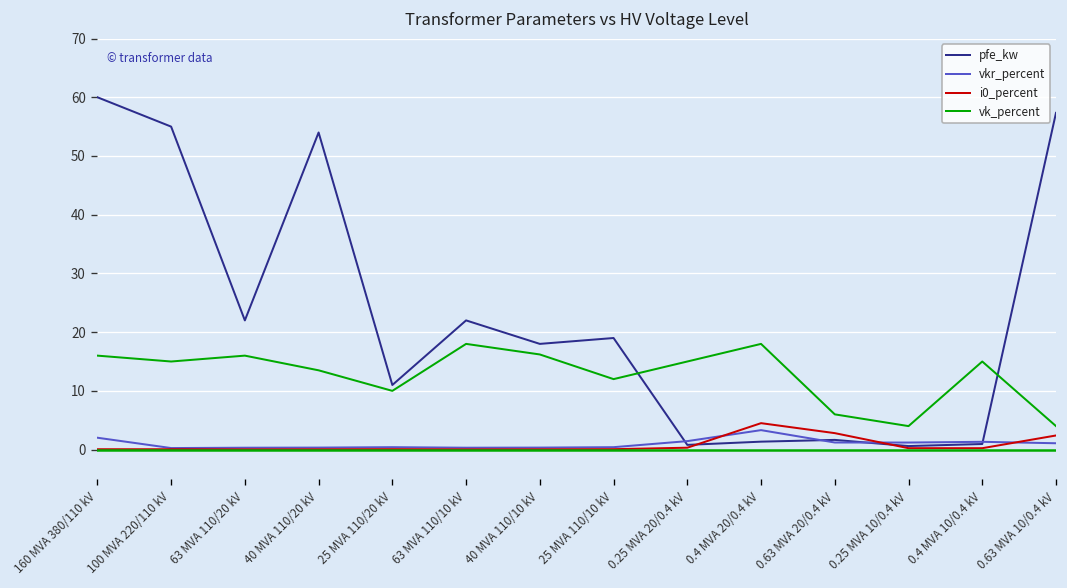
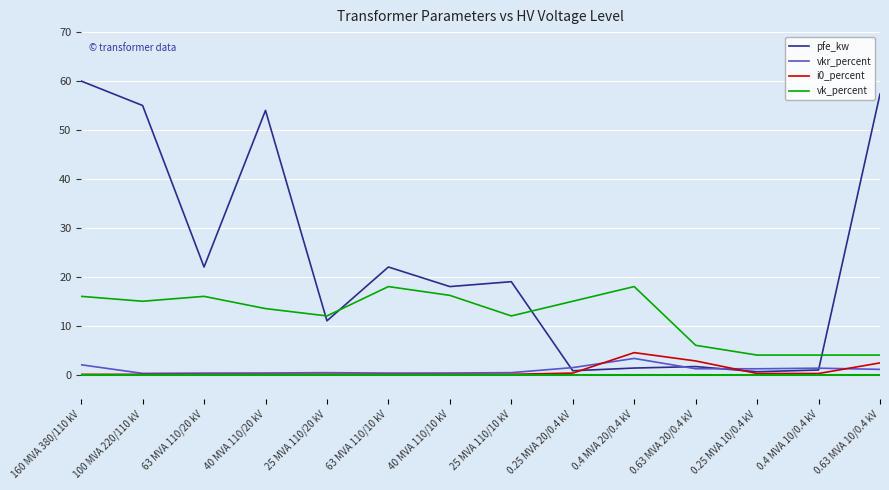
  {
    "pfe_kw": {
      "160 MVA 380/110 kV": 60,
      "100 MVA 220/110 kV": 55,
      "63 MVA 110/20 kV": 22,
      "40 MVA 110/20 kV": 54,
      "25 MVA 110/20 kV": 11,
      "63 MVA 110/10 kV": 22,
      "40 MVA 110/10 kV": 18,
      "25 MVA 110/10 kV": 19,
      "0.4 MVA 20/0.4 kV": 1,
      "0.63 MVA 10/0.4 kV": 57
    },
    "vkr_percent": {
      "160 MVA 380/110 kV": 2,
      "0.25 MVA 20/0.4 kV": 1,
      "0.4 MVA 20/0.4 kV": 3,
      "0.25 MVA 10/0.4 kV": 1,
      "0.63 MVA 10/0.4 kV": 1
    },
    "i0_percent": {
      "160 MVA 380/110 kV": 0,
      "0.4 MVA 20/0.4 kV": 5,
      "0.63 MVA 20/0.4 kV": 3,
      "0.4 MVA 10/0.4 kV": 0,
      "0.63 MVA 10/0.4 kV": 2
    },
    "vk_percent": {
      "160 MVA 380/110 kV": 16,
      "100 MVA 220/110 kV": 15,
      "63 MVA 110/20 kV": 16,
      "40 MVA 110/20 kV": 14,
-     "25 MVA 110/20 kV": 10,
+     "25 MVA 110/20 kV": 12,
      "63 MVA 110/10 kV": 18,
      "40 MVA 110/10 kV": 16,
      "25 MVA 110/10 kV": 12,
      "0.25 MVA 20/0.4 kV": 15,
      "0.4 MVA 20/0.4 kV": 18,
      "0.63 MVA 20/0.4 kV": 6,
      "0.25 MVA 10/0.4 kV": 4,
-     "0.4 MVA 10/0.4 kV": 15,
+     "0.4 MVA 10/0.4 kV": 4,
      "0.63 MVA 10/0.4 kV": 4
    }
  }
